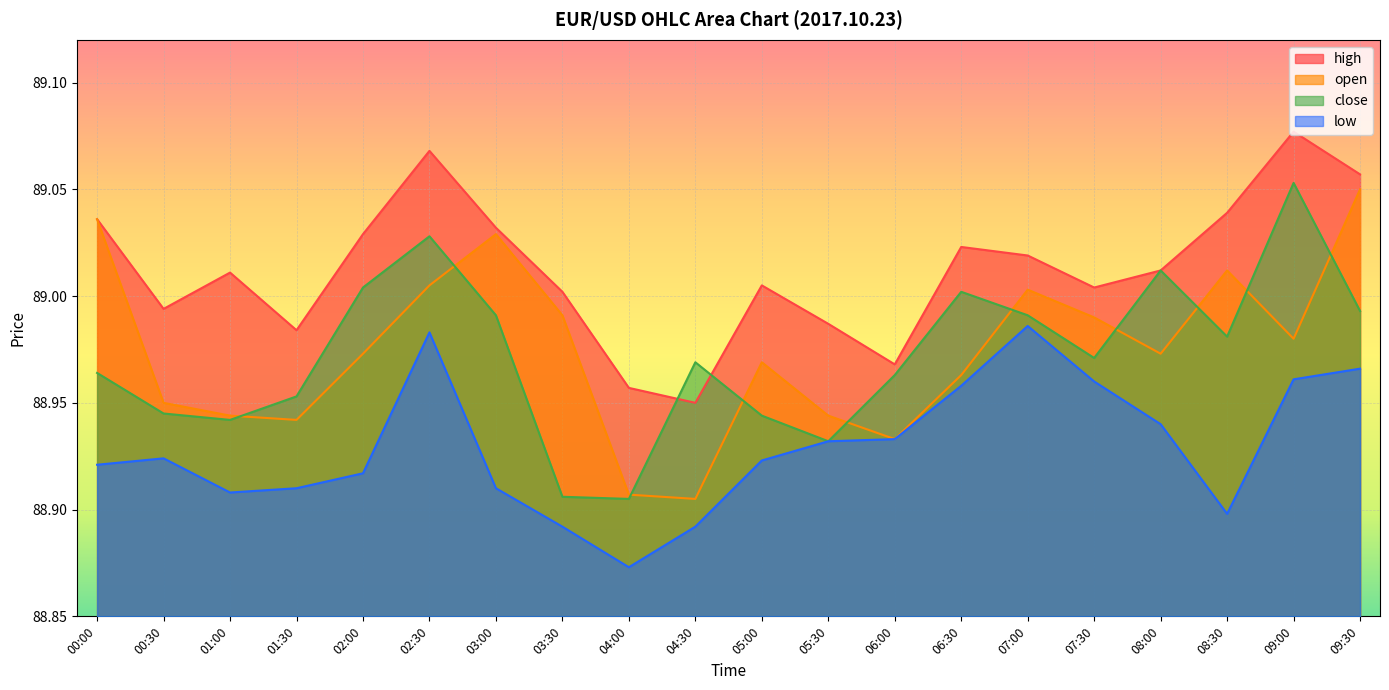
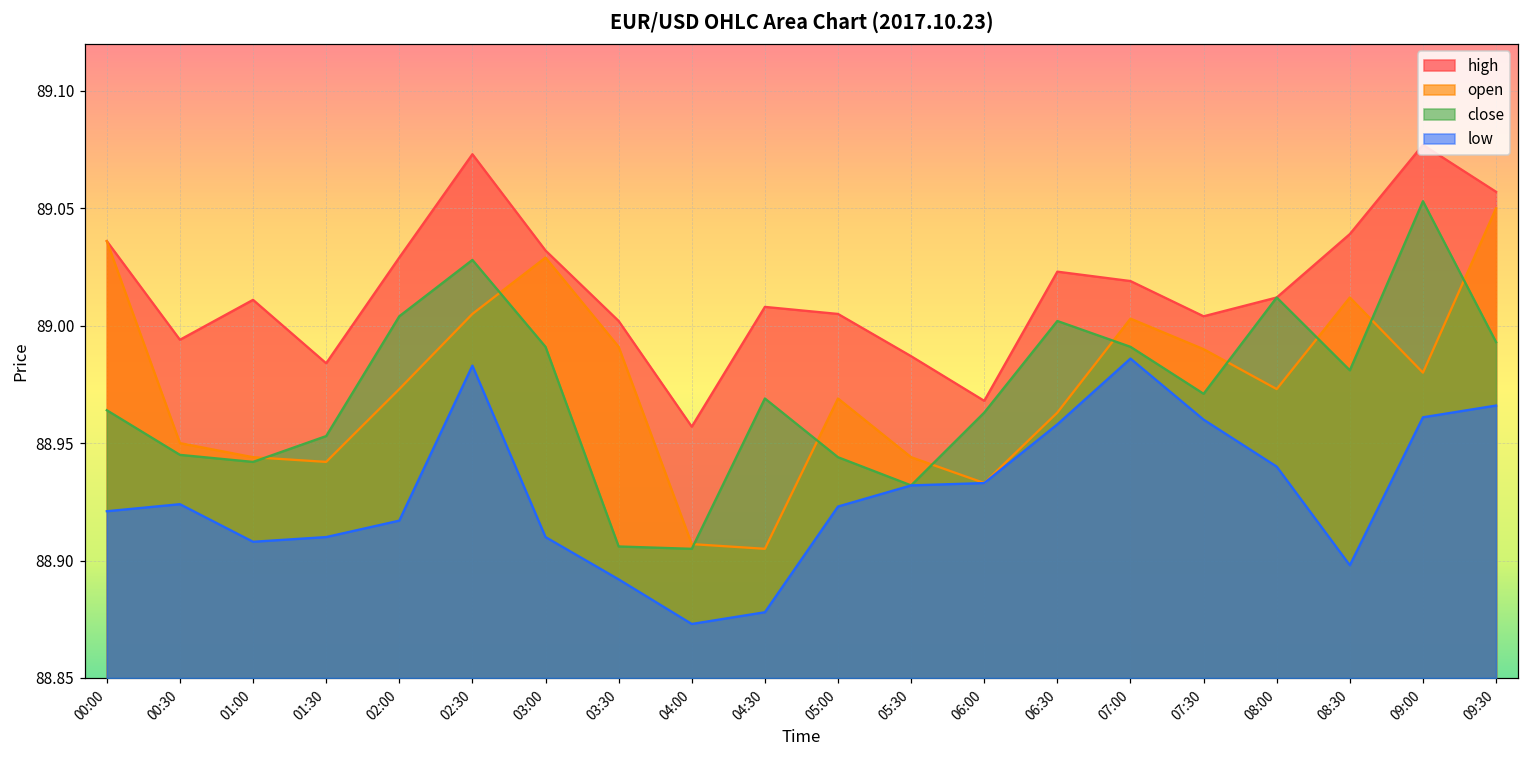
  {
    "high": {
      "00:30": 88.994,
      "01:00": 89.011,
      "01:30": 88.984,
      "02:00": 89.029,
-     "02:30": 89.068,
+     "02:30": 89.073,
      "03:00": 89.032,
      "03:30": 89.002,
      "04:00": 88.957,
-     "04:30": 88.950,
+     "04:30": 89.008,
      "05:00": 89.005,
      "05:30": 88.987,
      "06:00": 88.968,
      "06:30": 89.023,
      "07:00": 89.019,
      "07:30": 89.004,
      "08:30": 89.039,
      "09:30": 89.057
    },
    "open": {
      "00:30": 88.950,
      "01:00": 88.944,
      "01:30": 88.942,
      "02:00": 88.973,
      "02:30": 89.005,
      "03:00": 89.029,
      "03:30": 88.991,
      "04:00": 88.907,
      "04:30": 88.905,
      "05:00": 88.969,
      "05:30": 88.944,
      "06:30": 88.963,
      "07:00": 89.003,
      "07:30": 88.990,
      "08:00": 88.973,
      "08:30": 89.012,
      "09:00": 88.980,
      "09:30": 89.050
    },
    "close": {
      "00:00": 88.964,
      "00:30": 88.945,
      "01:00": 88.942,
      "01:30": 88.953,
      "02:00": 89.004,
      "02:30": 89.028,
      "03:00": 88.991,
      "03:30": 88.906,
      "04:00": 88.905,
      "04:30": 88.969,
      "05:00": 88.944,
      "06:00": 88.963,
      "06:30": 89.002,
      "07:00": 88.991,
      "07:30": 88.971,
      "08:30": 88.981,
      "09:00": 89.053,
      "09:30": 88.993
    },
    "low": {
      "00:00": 88.921,
      "00:30": 88.924,
      "01:00": 88.908,
      "01:30": 88.910,
      "02:00": 88.917,
      "02:30": 88.983,
      "03:00": 88.910,
      "03:30": 88.892,
      "04:00": 88.873,
-     "04:30": 88.892,
+     "04:30": 88.878,
      "05:00": 88.923,
      "06:30": 88.958,
      "07:00": 88.986,
      "07:30": 88.960,
      "08:00": 88.940,
      "08:30": 88.898,
      "09:00": 88.961,
      "09:30": 88.966
    }
  }
